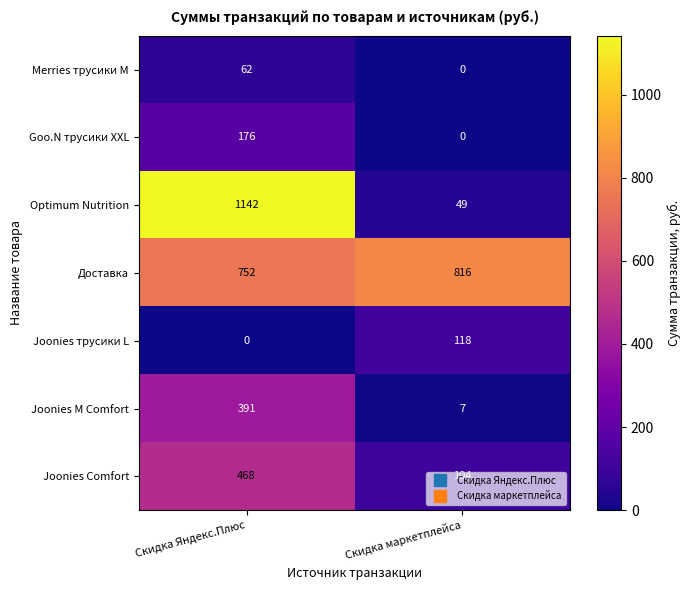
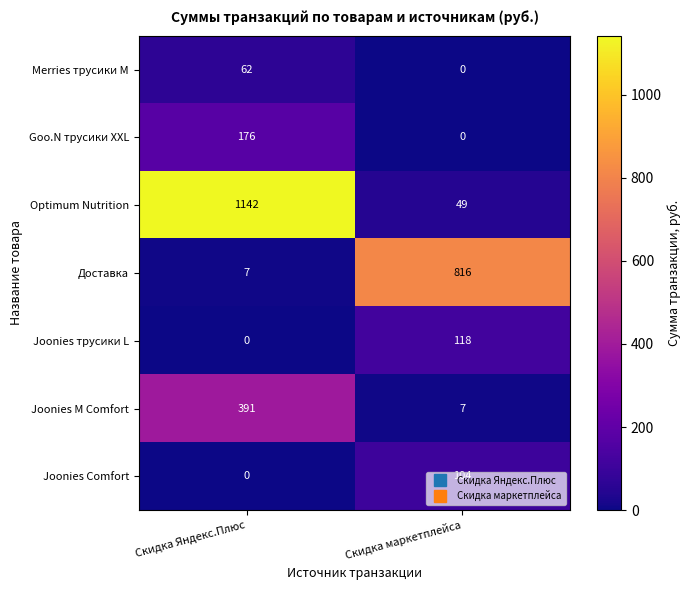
  {
    "Merries трусики M": {
      "Скидка Яндекс.Плюс": 62,
      "Скидка маркетплейса": 0
    },
    "Goo.N трусики XXL": {
      "Скидка Яндекс.Плюс": 176,
      "Скидка маркетплейса": 0
    },
    "Optimum Nutrition": {
      "Скидка Яндекс.Плюс": 1142,
      "Скидка маркетплейса": 49
    },
    "Доставка": {
-     "Скидка Яндекс.Плюс": 752,
+     "Скидка Яндекс.Плюс": 7,
      "Скидка маркетплейса": 816
    },
    "Joonies трусики L": {
      "Скидка Яндекс.Плюс": 0,
      "Скидка маркетплейса": 118
    },
    "Joonies M Comfort": {
      "Скидка Яндекс.Плюс": 391,
      "Скидка маркетплейса": 7
    },
    "Joonies Comfort": {
-     "Скидка Яндекс.Плюс": 468
+     "Скидка Яндекс.Плюс": 0
    }
  }
